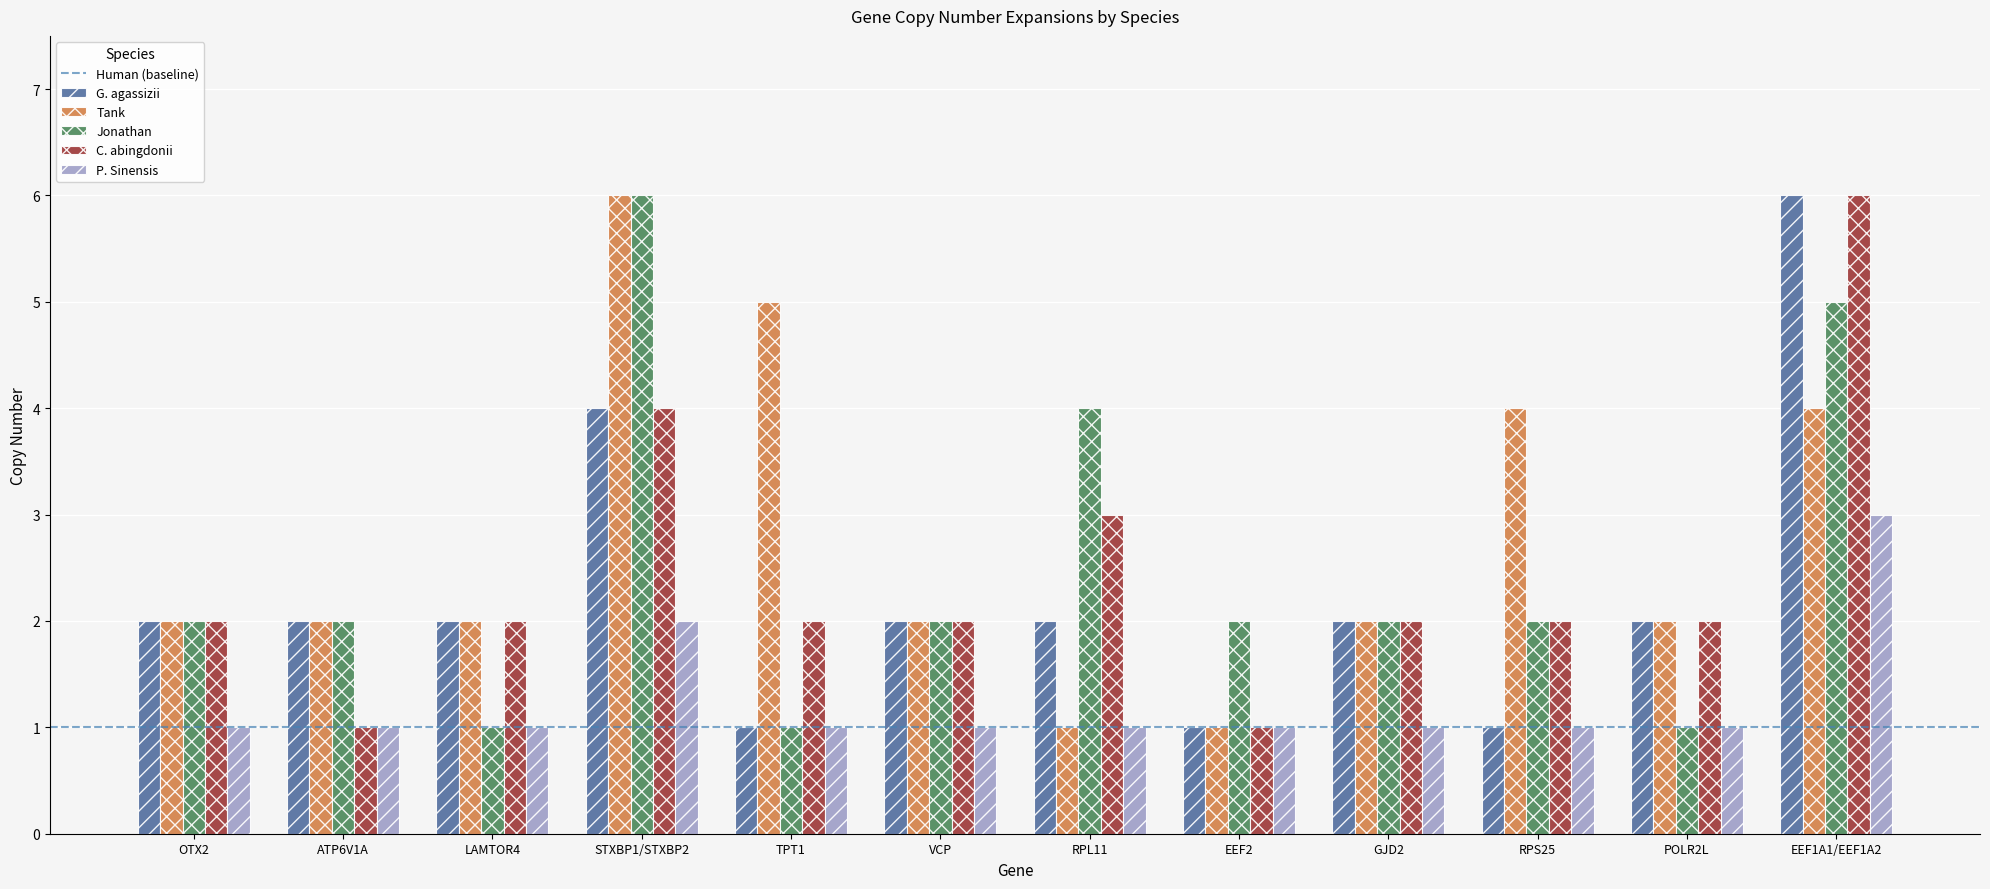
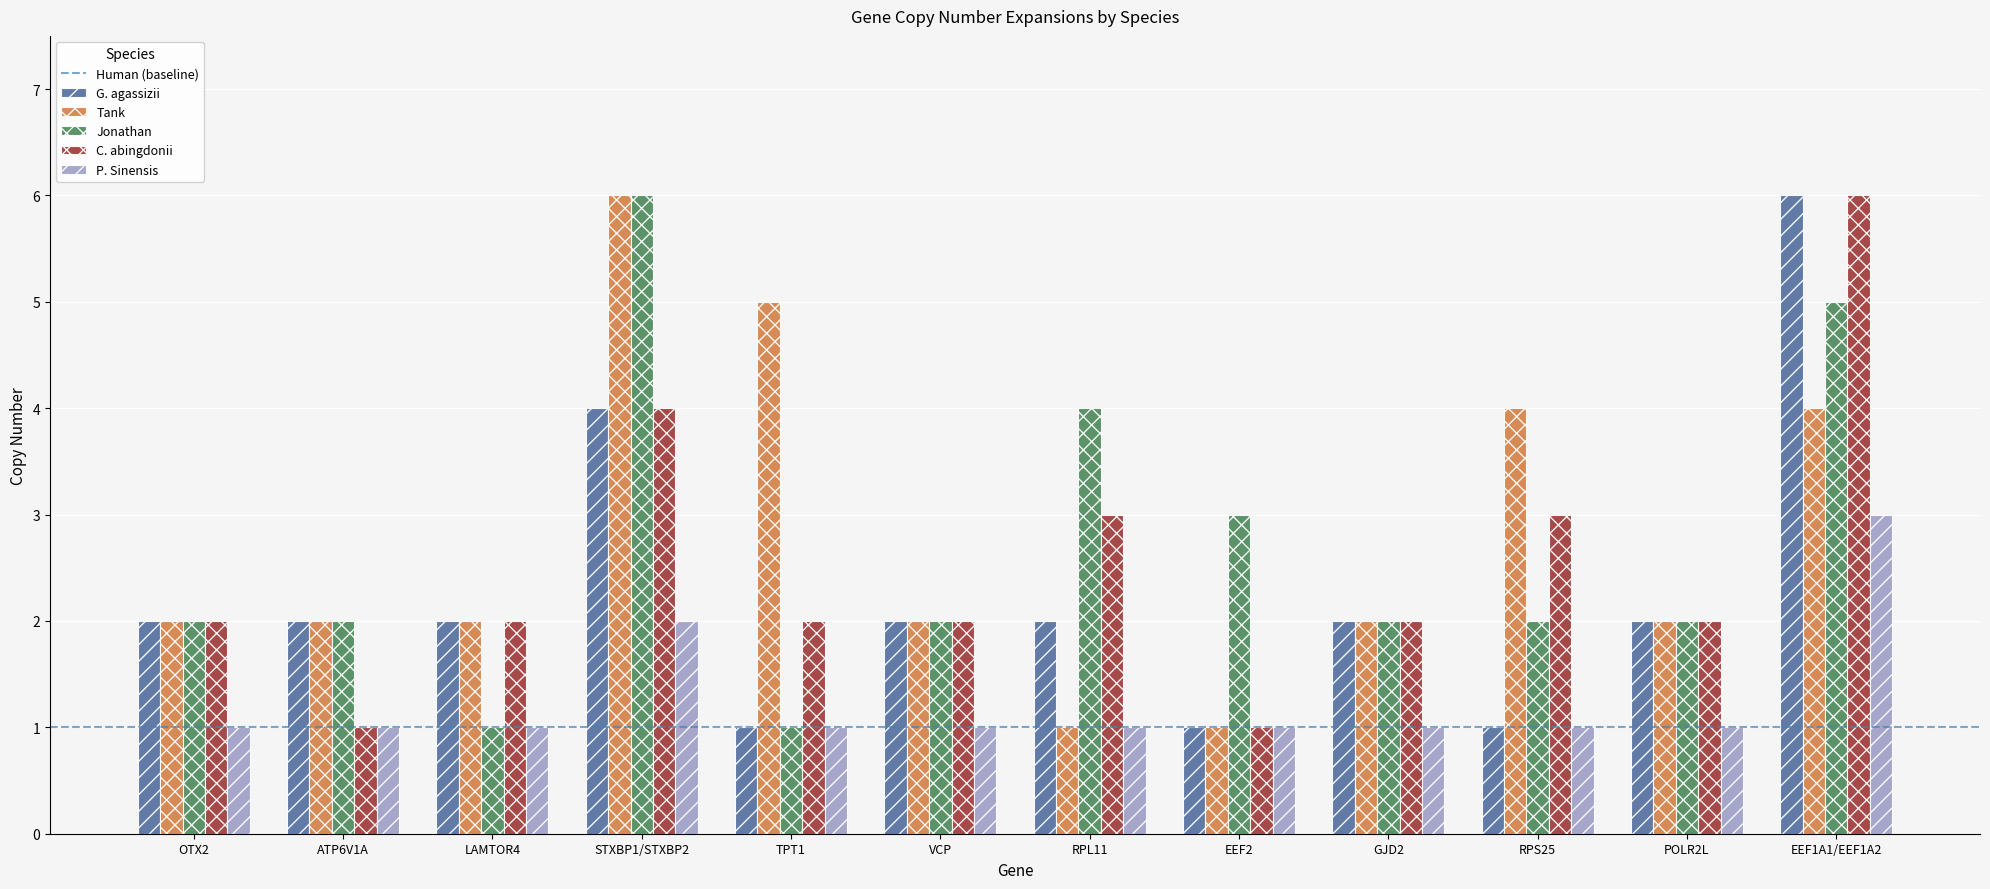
  {
    "G. agassizii": {
      "OTX2": 2,
      "ATP6V1A": 2,
      "LAMTOR4": 2,
      "STXBP1/STXBP2": 4,
      "TPT1": 1,
      "VCP": 2,
      "RPL11": 2,
      "EEF2": 1,
      "GJD2": 2,
      "RPS25": 1,
      "POLR2L": 2,
      "EEF1A1/EEF1A2": 6
    },
    "Tank": {
      "OTX2": 2,
      "ATP6V1A": 2,
      "LAMTOR4": 2,
      "STXBP1/STXBP2": 6,
      "TPT1": 5,
      "VCP": 2,
      "RPL11": 1,
      "EEF2": 1,
      "GJD2": 2,
      "RPS25": 4,
      "POLR2L": 2,
      "EEF1A1/EEF1A2": 4
    },
    "Jonathan": {
      "OTX2": 2,
      "ATP6V1A": 2,
      "LAMTOR4": 1,
      "STXBP1/STXBP2": 6,
      "TPT1": 1,
      "VCP": 2,
      "RPL11": 4,
-     "EEF2": 2,
+     "EEF2": 3,
      "GJD2": 2,
      "RPS25": 2,
-     "POLR2L": 1,
+     "POLR2L": 2,
      "EEF1A1/EEF1A2": 5
    },
    "C. abingdonii": {
      "OTX2": 2,
      "ATP6V1A": 1,
      "LAMTOR4": 2,
      "STXBP1/STXBP2": 4,
      "TPT1": 2,
      "VCP": 2,
      "RPL11": 3,
      "EEF2": 1,
      "GJD2": 2,
-     "RPS25": 2,
+     "RPS25": 3,
      "POLR2L": 2,
      "EEF1A1/EEF1A2": 6
    },
    "P. Sinensis": {
      "OTX2": 1,
      "ATP6V1A": 1,
      "LAMTOR4": 1,
      "STXBP1/STXBP2": 2,
      "TPT1": 1,
      "VCP": 1,
      "RPL11": 1,
      "EEF2": 1,
      "GJD2": 1,
      "RPS25": 1,
      "POLR2L": 1,
      "EEF1A1/EEF1A2": 3
    }
  }
